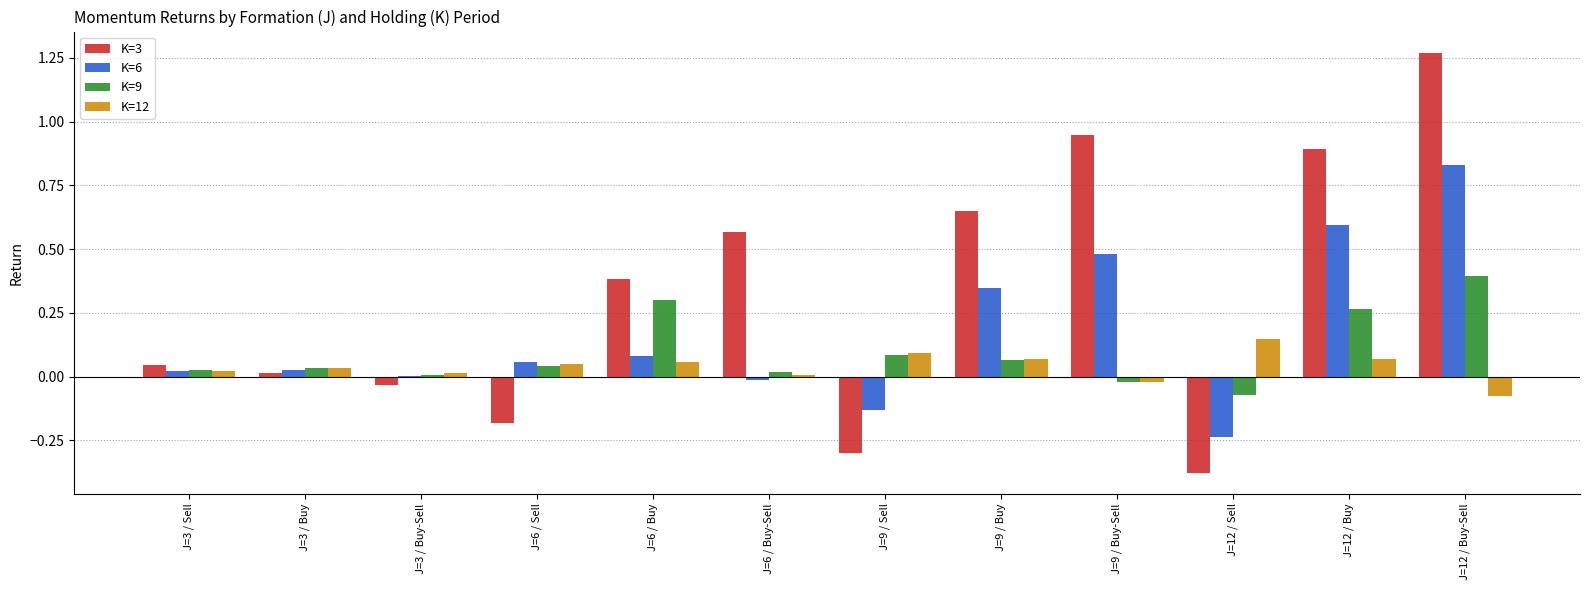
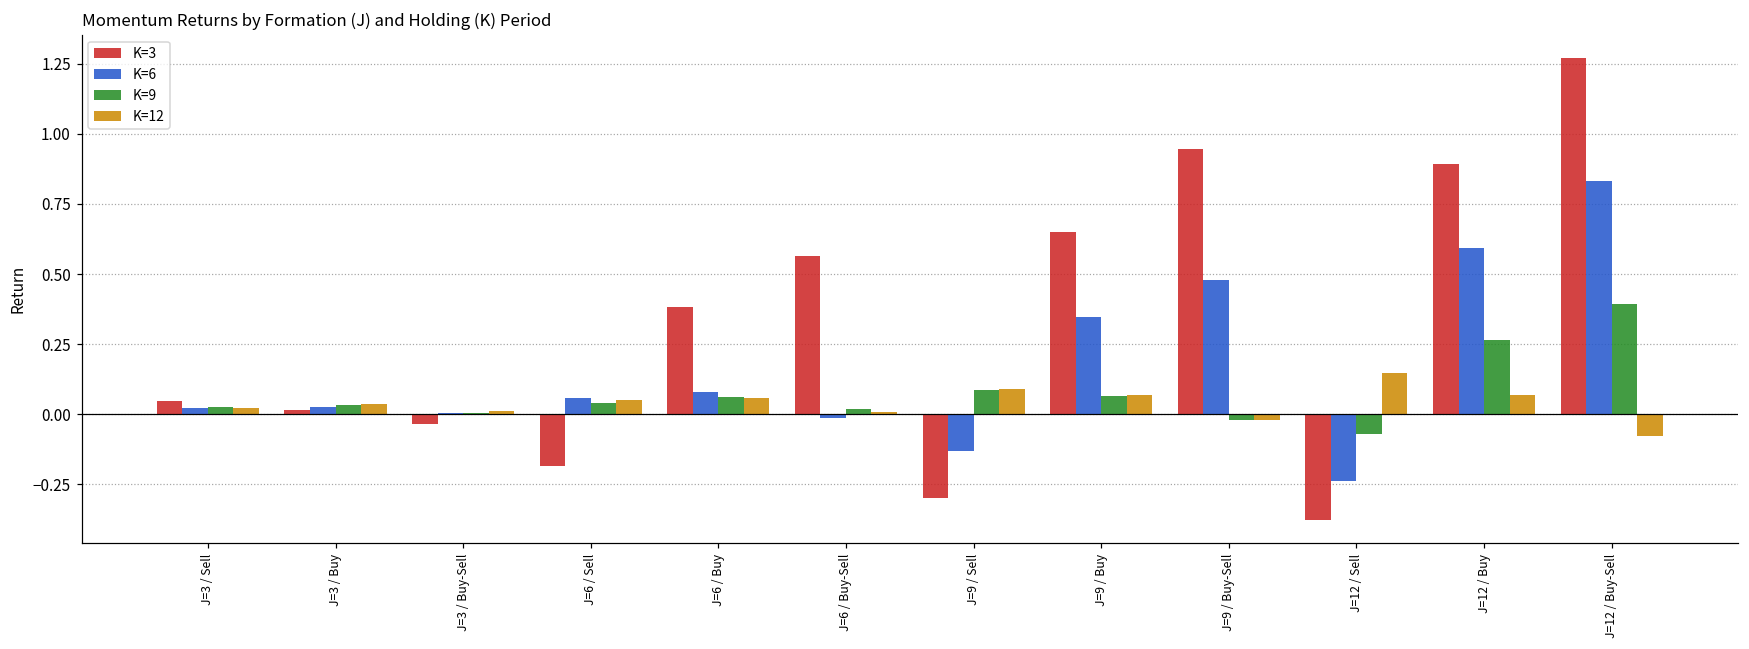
  {
    "K=3": {
      "J=3 / Sell": 0.05,
      "J=3 / Buy": 0.01,
      "J=3 / Buy-Sell": -0.03,
      "J=6 / Sell": -0.18,
      "J=6 / Buy": 0.38,
      "J=6 / Buy-Sell": 0.57,
      "J=9 / Sell": -0.30,
      "J=9 / Buy": 0.65,
      "J=9 / Buy-Sell": 0.95,
      "J=12 / Sell": -0.38,
      "J=12 / Buy": 0.89,
      "J=12 / Buy-Sell": 1.27
    },
    "K=6": {
      "J=3 / Sell": 0.02,
      "J=3 / Buy": 0.03,
      "J=6 / Sell": 0.06,
      "J=6 / Buy": 0.08,
      "J=6 / Buy-Sell": -0.01,
      "J=9 / Sell": -0.13,
      "J=9 / Buy": 0.35,
      "J=9 / Buy-Sell": 0.48,
      "J=12 / Sell": -0.24,
      "J=12 / Buy": 0.59,
      "J=12 / Buy-Sell": 0.83
    },
    "K=9": {
      "J=3 / Sell": 0.03,
      "J=3 / Buy": 0.03,
      "J=6 / Sell": 0.04,
-     "J=6 / Buy": 0.30,
+     "J=6 / Buy": 0.06,
      "J=6 / Buy-Sell": 0.02,
      "J=9 / Sell": 0.09,
      "J=9 / Buy": 0.07,
      "J=9 / Buy-Sell": -0.02,
      "J=12 / Sell": -0.07,
      "J=12 / Buy": 0.26,
      "J=12 / Buy-Sell": 0.39
    },
    "K=12": {
      "J=3 / Sell": 0.02,
      "J=3 / Buy": 0.04,
      "J=3 / Buy-Sell": 0.01,
      "J=6 / Sell": 0.05,
      "J=6 / Buy": 0.06,
      "J=9 / Sell": 0.09,
      "J=9 / Buy": 0.07,
      "J=9 / Buy-Sell": -0.02,
      "J=12 / Sell": 0.15,
      "J=12 / Buy": 0.07,
      "J=12 / Buy-Sell": -0.08
    }
  }
